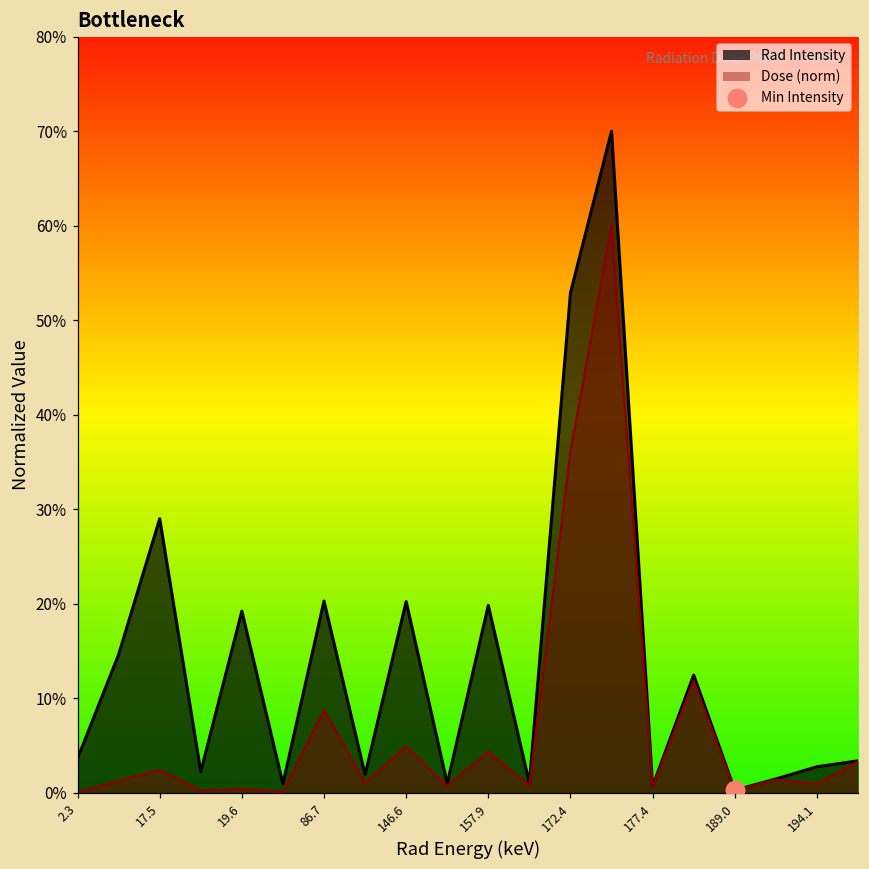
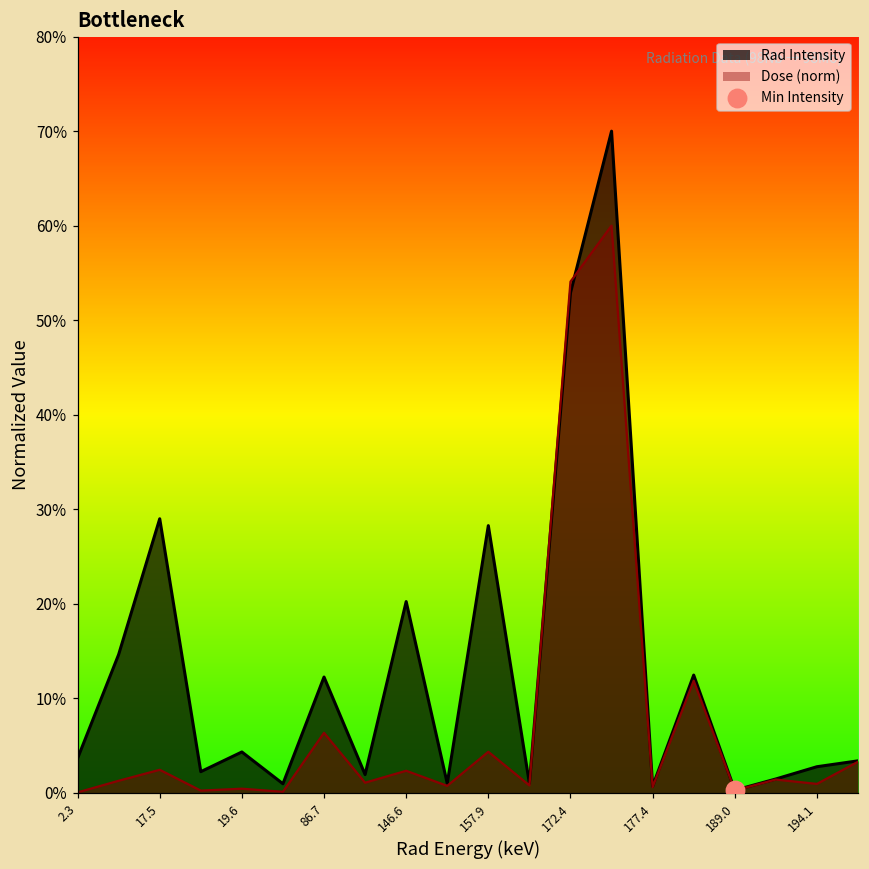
  {
    "Rad Intensity": {
      "2.3": "4%",
      "17.5": "29%",
-     "19.6": "19%",
-     "86.7": "20%",
+     "19.6": "4%",
+     "86.7": "12%",
      "146.6": "20%",
-     "157.9": "20%",
+     "157.9": "28%",
      "172.4": "53%",
      "194.1": "3%"
    },
    "Dose (norm)": {
      "2.3": "0%",
      "17.5": "2%",
      "19.6": "0%",
-     "86.7": "9%",
-     "146.6": "5%",
+     "86.7": "6%",
+     "146.6": "2%",
      "157.9": "4%",
-     "172.4": "36%",
+     "172.4": "54%",
      "194.1": "1%"
    }
  }
